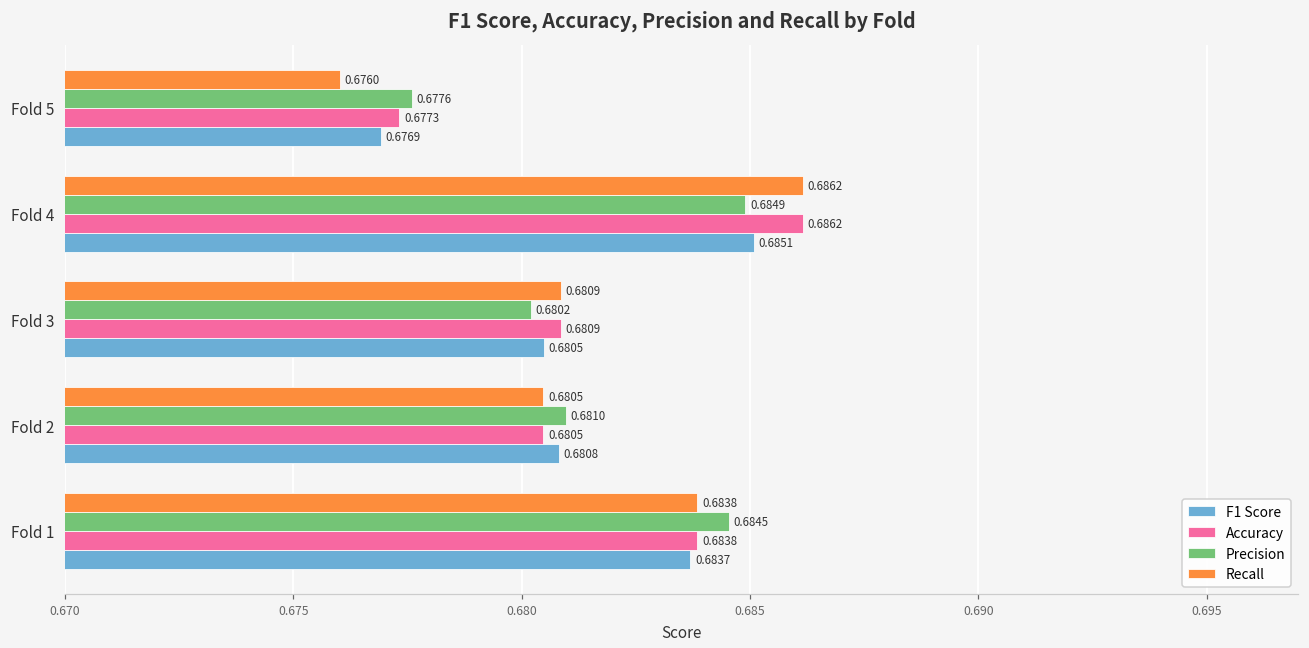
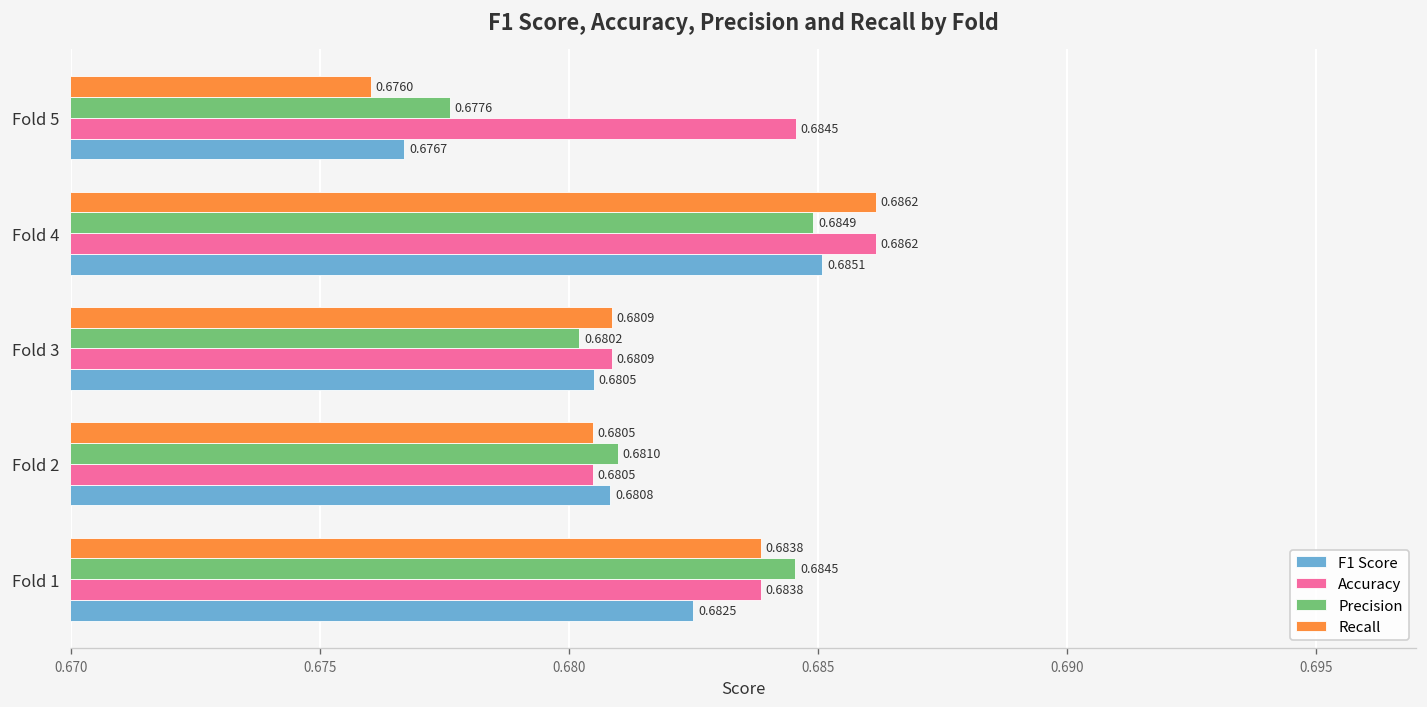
  {
    "F1 Score": {
-     "Fold 5": 0.6769,
+     "Fold 5": 0.6767,
      "Fold 4": 0.6851,
      "Fold 3": 0.6805,
      "Fold 2": 0.6808,
-     "Fold 1": 0.6837
+     "Fold 1": 0.6825
    },
    "Accuracy": {
-     "Fold 5": 0.6773,
+     "Fold 5": 0.6845,
      "Fold 4": 0.6862,
      "Fold 3": 0.6809,
      "Fold 2": 0.6805,
      "Fold 1": 0.6838
    },
    "Precision": {
      "Fold 5": 0.6776,
      "Fold 4": 0.6849,
      "Fold 3": 0.6802,
      "Fold 2": 0.6810,
      "Fold 1": 0.6845
    },
    "Recall": {
      "Fold 5": 0.6760,
      "Fold 4": 0.6862,
      "Fold 3": 0.6809,
      "Fold 2": 0.6805,
      "Fold 1": 0.6838
    }
  }
